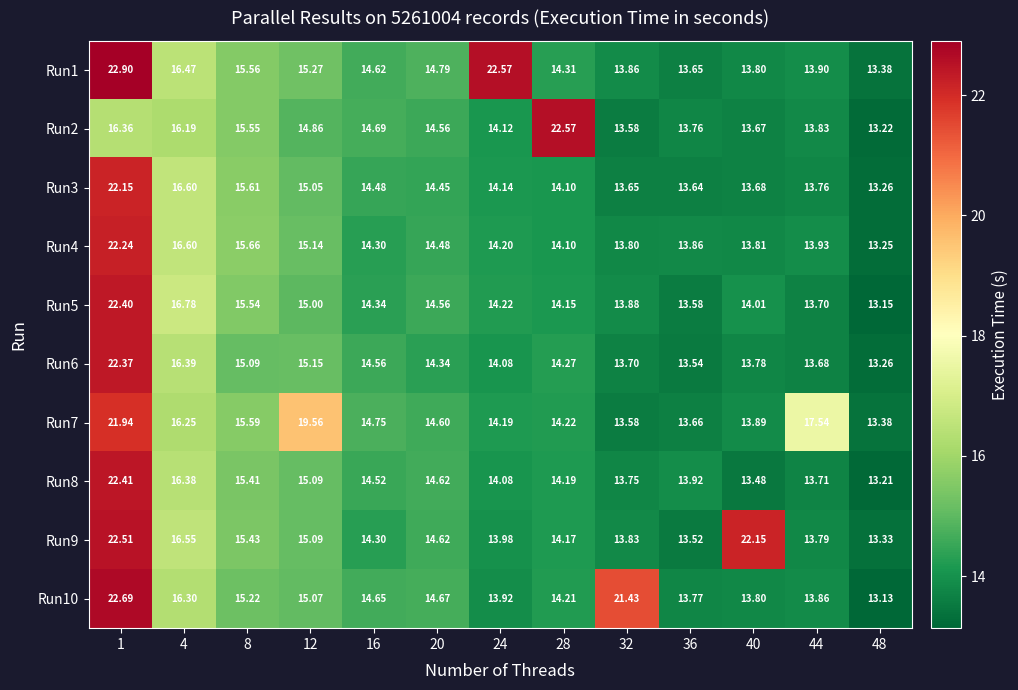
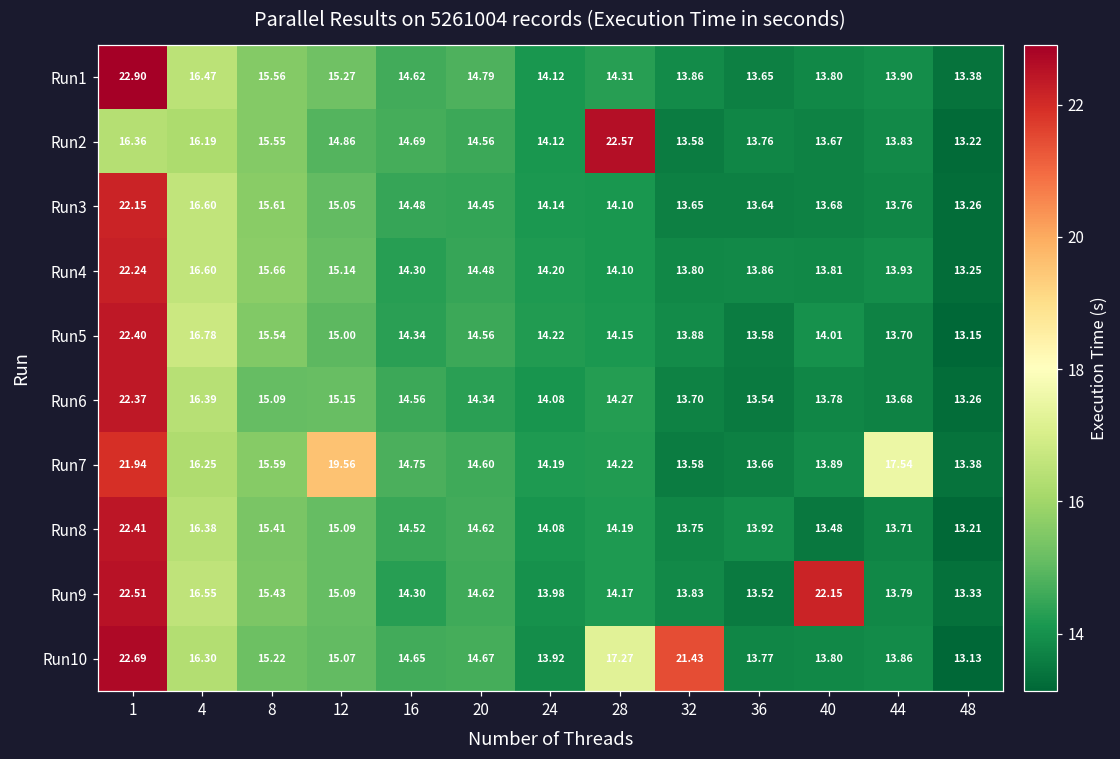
  {
    "Run1": {
      "1": 22.90,
      "4": 16.47,
      "8": 15.56,
      "12": 15.27,
      "16": 14.62,
      "20": 14.79,
-     "24": 22.57,
+     "24": 14.12,
      "28": 14.31,
      "32": 13.86,
      "36": 13.65,
      "40": 13.80,
      "44": 13.90,
      "48": 13.38
    },
    "Run2": {
      "1": 16.36,
      "4": 16.19,
      "8": 15.55,
      "12": 14.86,
      "16": 14.69,
      "20": 14.56,
      "24": 14.12,
      "28": 22.57,
      "32": 13.58,
      "36": 13.76,
      "40": 13.67,
      "44": 13.83,
      "48": 13.22
    },
    "Run3": {
      "1": 22.15,
      "4": 16.60,
      "8": 15.61,
      "12": 15.05,
      "16": 14.48,
      "20": 14.45,
      "24": 14.14,
      "28": 14.10,
      "32": 13.65,
      "36": 13.64,
      "40": 13.68,
      "44": 13.76,
      "48": 13.26
    },
    "Run4": {
      "1": 22.24,
      "4": 16.60,
      "8": 15.66,
      "12": 15.14,
      "16": 14.30,
      "20": 14.48,
      "24": 14.20,
      "28": 14.10,
      "32": 13.80,
      "36": 13.86,
      "40": 13.81,
      "44": 13.93,
      "48": 13.25
    },
    "Run5": {
      "1": 22.40,
      "4": 16.78,
      "8": 15.54,
      "12": 15.00,
      "16": 14.34,
      "20": 14.56,
      "24": 14.22,
      "28": 14.15,
      "32": 13.88,
      "36": 13.58,
      "40": 14.01,
      "44": 13.70,
      "48": 13.15
    },
    "Run6": {
      "1": 22.37,
      "4": 16.39,
      "8": 15.09,
      "12": 15.15,
      "16": 14.56,
      "20": 14.34,
      "24": 14.08,
      "28": 14.27,
      "32": 13.70,
      "36": 13.54,
      "40": 13.78,
      "44": 13.68,
      "48": 13.26
    },
    "Run7": {
      "1": 21.94,
      "4": 16.25,
      "8": 15.59,
      "12": 19.56,
      "16": 14.75,
      "20": 14.60,
      "24": 14.19,
      "28": 14.22,
      "32": 13.58,
      "36": 13.66,
      "40": 13.89,
      "44": 17.54,
      "48": 13.38
    },
    "Run8": {
      "1": 22.41,
      "4": 16.38,
      "8": 15.41,
      "12": 15.09,
      "16": 14.52,
      "20": 14.62,
      "24": 14.08,
      "28": 14.19,
      "32": 13.75,
      "36": 13.92,
      "40": 13.48,
      "44": 13.71,
      "48": 13.21
    },
    "Run9": {
      "1": 22.51,
      "4": 16.55,
      "8": 15.43,
      "12": 15.09,
      "16": 14.30,
      "20": 14.62,
      "24": 13.98,
      "28": 14.17,
      "32": 13.83,
      "36": 13.52,
      "40": 22.15,
      "44": 13.79,
      "48": 13.33
    },
    "Run10": {
      "1": 22.69,
      "4": 16.30,
      "8": 15.22,
      "12": 15.07,
      "16": 14.65,
      "20": 14.67,
      "24": 13.92,
-     "28": 14.21,
+     "28": 17.27,
      "32": 21.43,
      "36": 13.77,
      "40": 13.80,
      "44": 13.86,
      "48": 13.13
    }
  }
